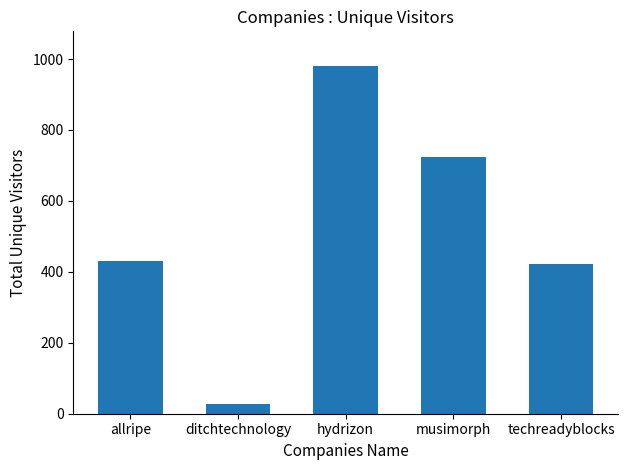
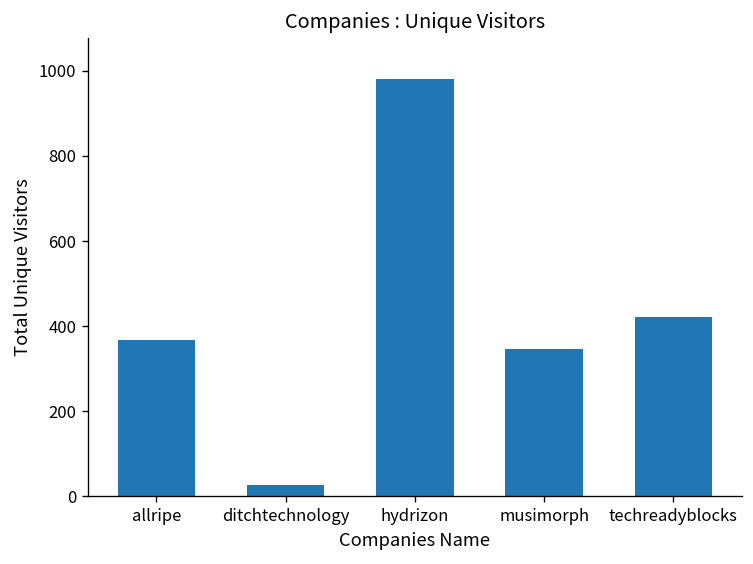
  {
-   "allripe": 430,
+   "allripe": 370,
    "ditchtechnology": 30,
    "hydrizon": 980,
-   "musimorph": 720,
+   "musimorph": 350,
    "techreadyblocks": 420
  }
